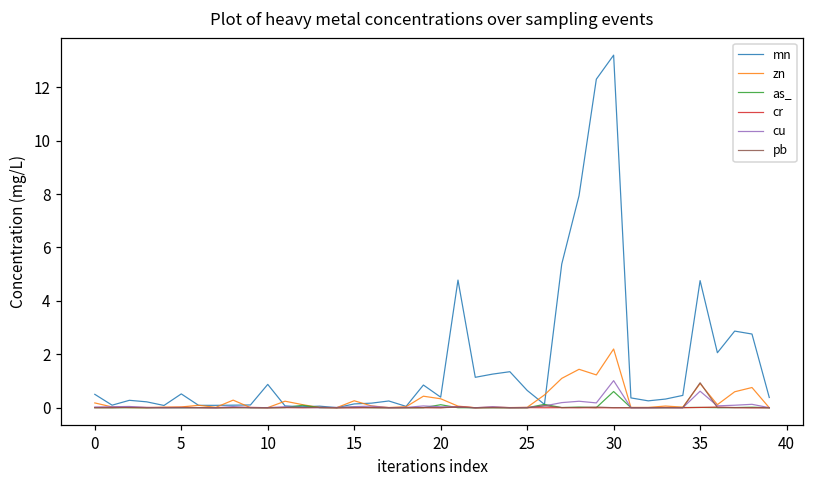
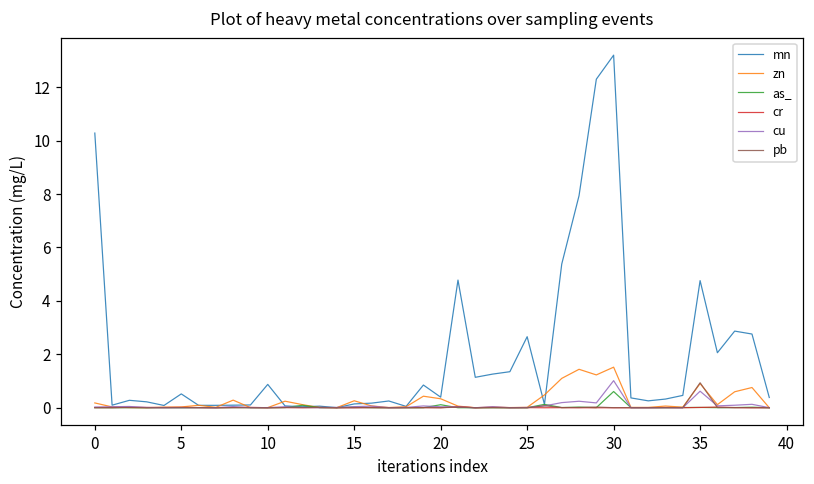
  {
    "mn": {
-     "0": 0.5,
+     "0": 10.3,
      "5": 0.5,
      "10": 0.9,
-     "25": 0.7,
+     "25": 2.7,
      "30": 13.2,
      "35": 4.8
    },
    "zn": {
      "0": 0.2,
      "15": 0.3,
-     "30": 2.2
+     "30": 1.5
    },
    "as_": {
      "30": 0.6
    },
    "cu": {
      "30": 1.0,
      "35": 0.6
    }
  }
